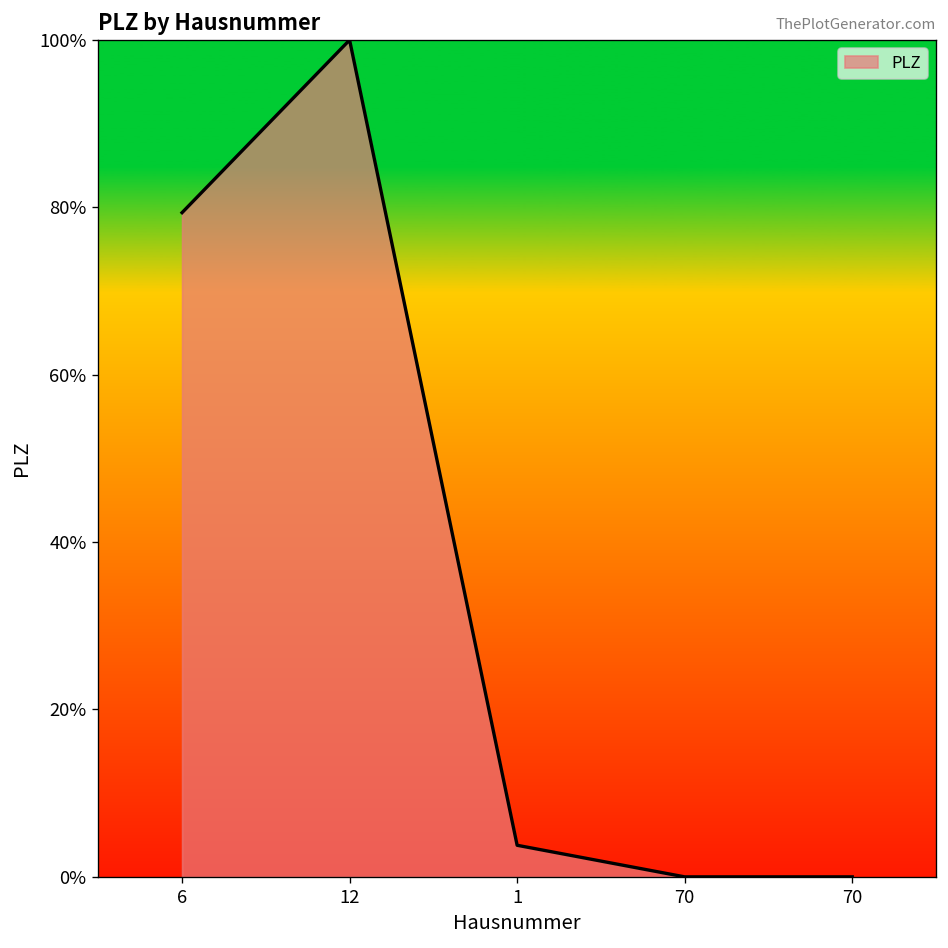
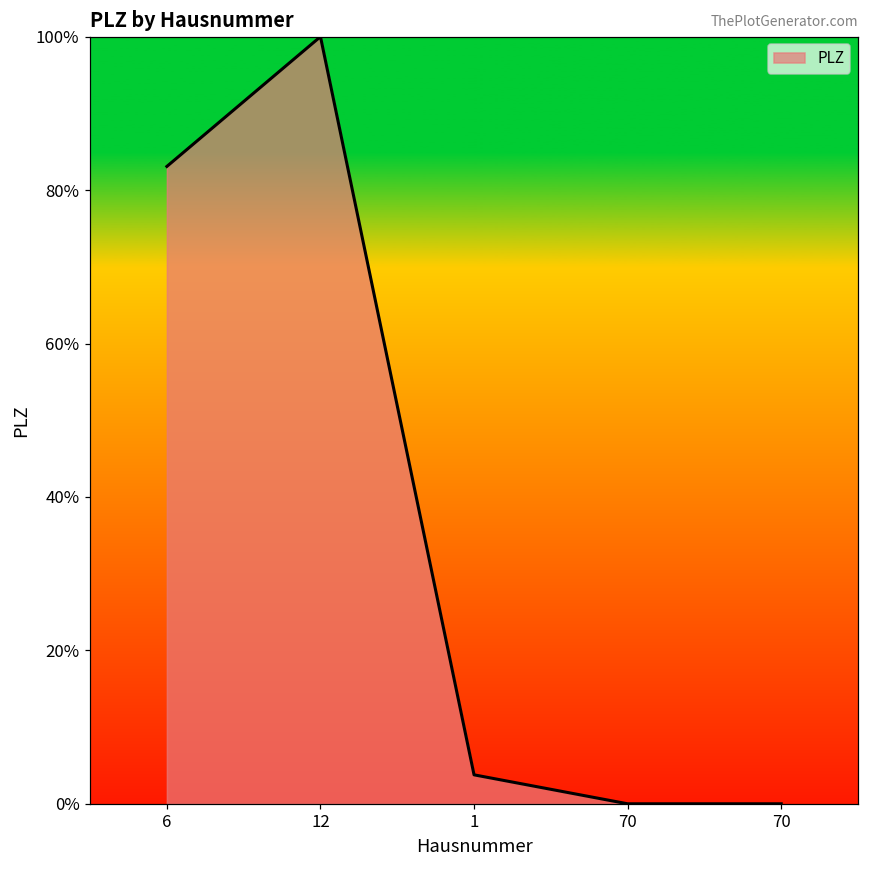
  {
-   "6": "79%",
+   "6": "83%",
    "12": "100%",
    "1": "4%"
  }
